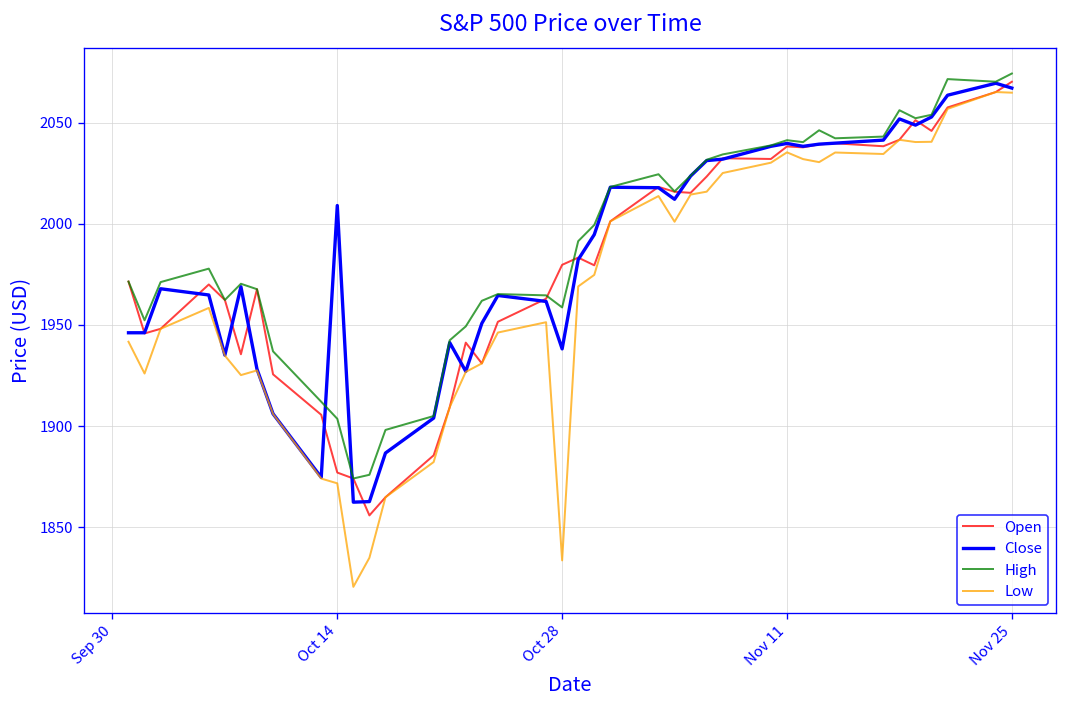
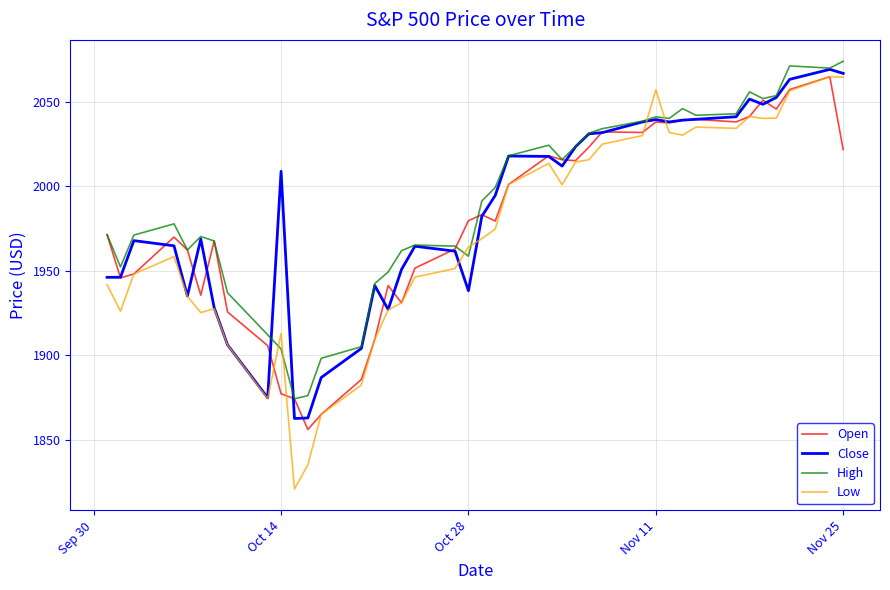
  {
    "Open": {
      "Oct 14": 1877,
      "Oct 28": 1980,
-     "Nov 25": 2070
+     "Nov 25": 2022
    },
    "Close": {
      "Oct 14": 2009,
      "Oct 28": 1938,
      "Nov 25": 2067
    },
    "High": {
      "Oct 14": 1904,
      "Oct 28": 1959,
      "Nov 11": 2041,
      "Nov 25": 2074
    },
    "Low": {
-     "Oct 14": 1872,
-     "Oct 28": 1834,
-     "Nov 11": 2035,
+     "Oct 14": 1913,
+     "Oct 28": 1964,
+     "Nov 11": 2057,
      "Nov 25": 2065
    }
  }
